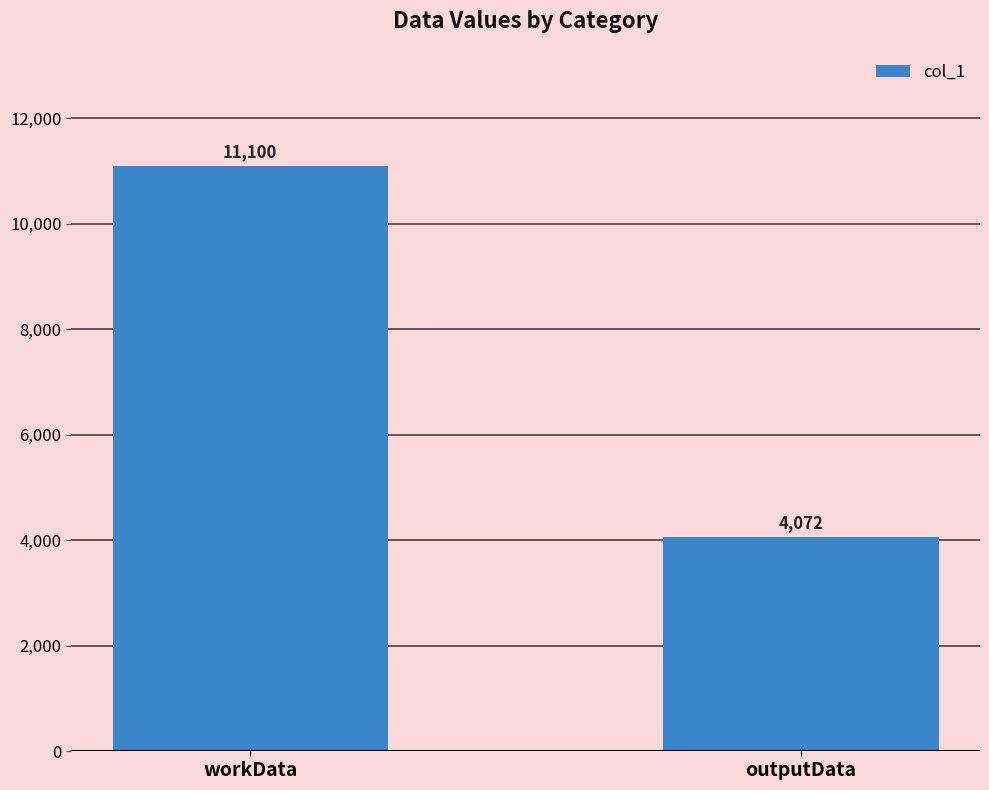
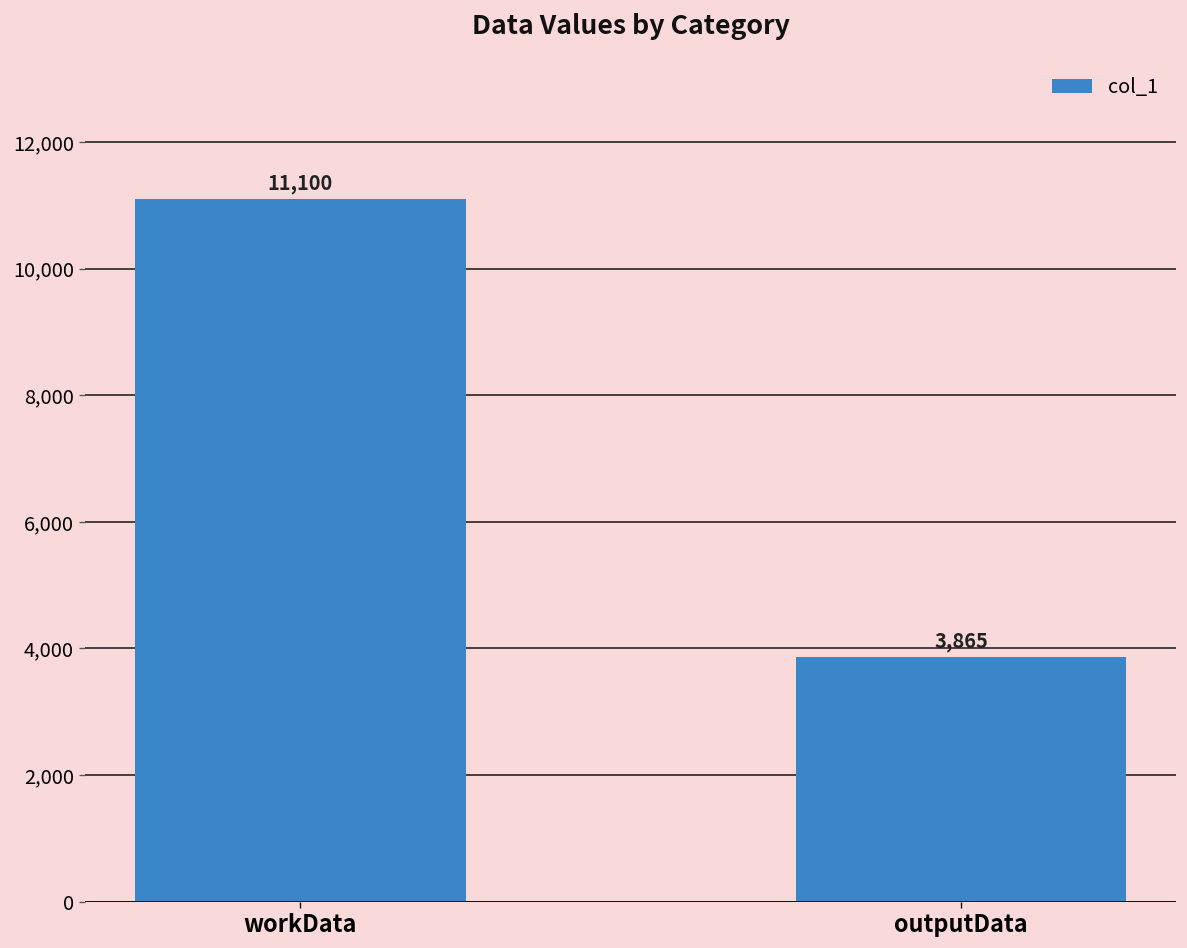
  {
    "workData": "11,100",
-   "outputData": "4,072"
+   "outputData": "3,865"
  }
